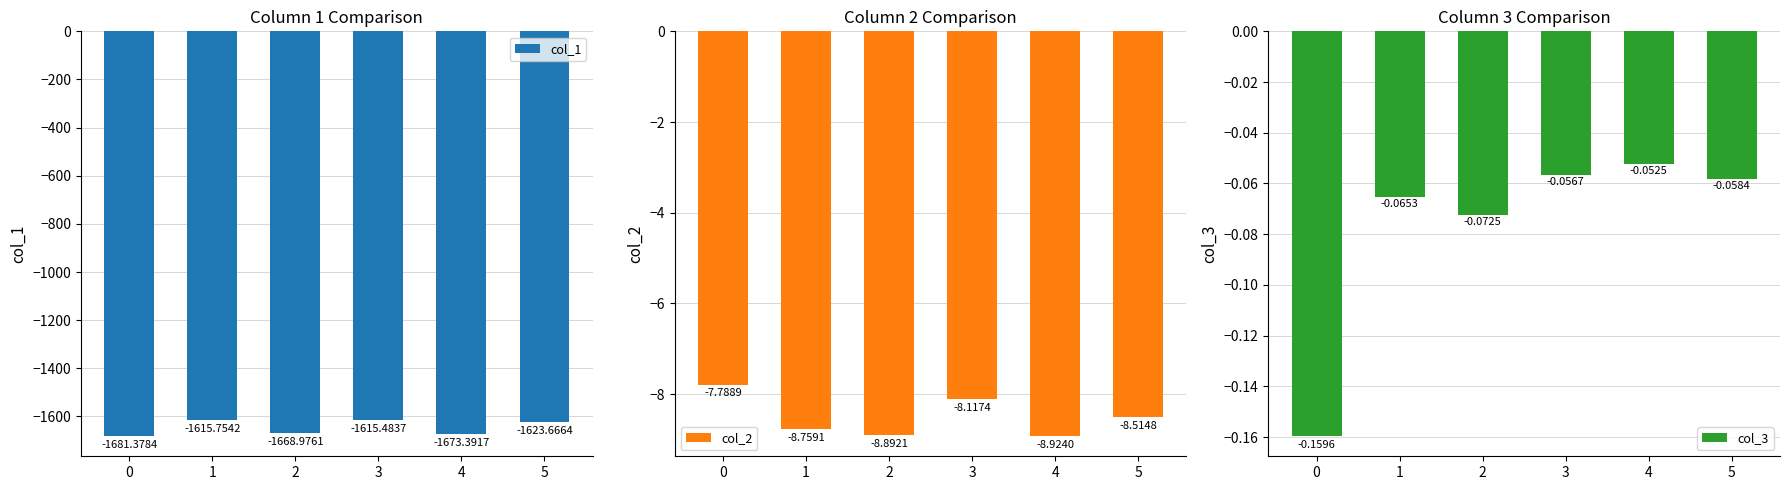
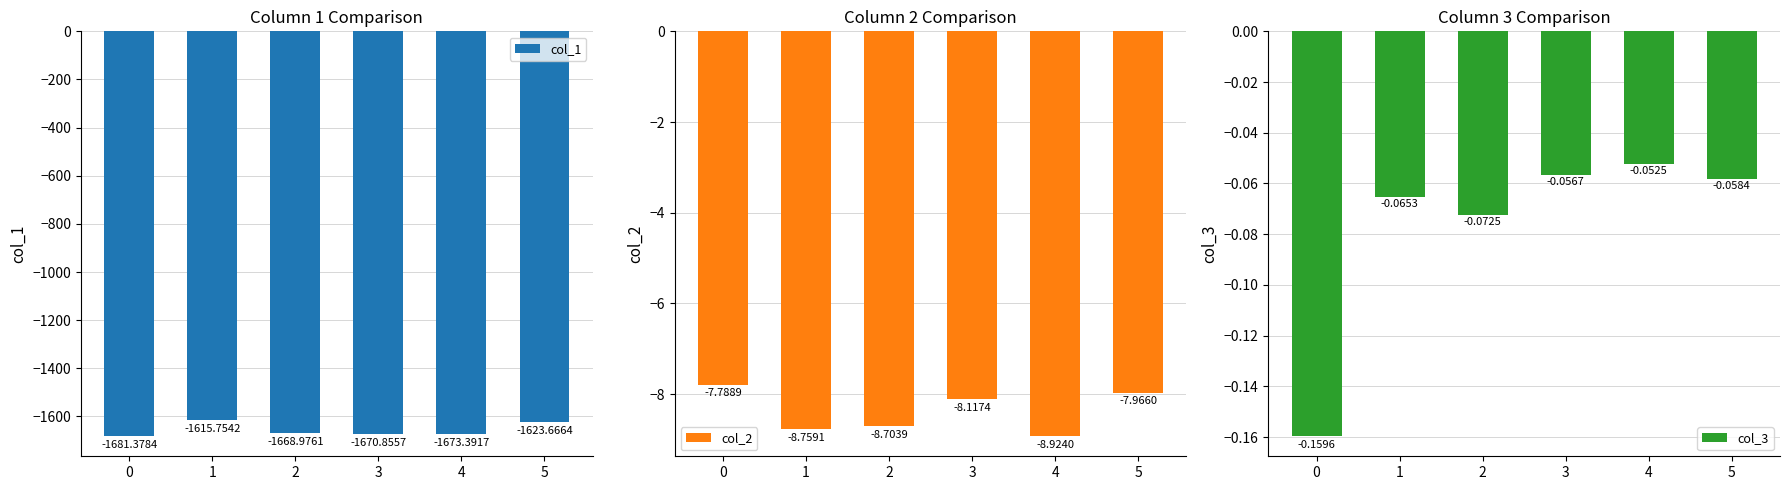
  {
    "Column 1 Comparison": {
      "0": -1681.3784,
      "1": -1615.7542,
      "2": -1668.9761,
-     "3": -1615.4837,
+     "3": -1670.8557,
      "4": -1673.3917,
      "5": -1623.6664
    },
    "Column 2 Comparison": {
      "0": -7.7889,
      "1": -8.7591,
-     "2": -8.8921,
+     "2": -8.7039,
      "3": -8.1174,
      "4": -8.9240,
-     "5": -8.5148
+     "5": -7.9660
    },
    "Column 3 Comparison": {
      "0": -0.1596,
      "1": -0.0653,
      "2": -0.0725,
      "3": -0.0567,
      "4": -0.0525,
      "5": -0.0584
    }
  }
